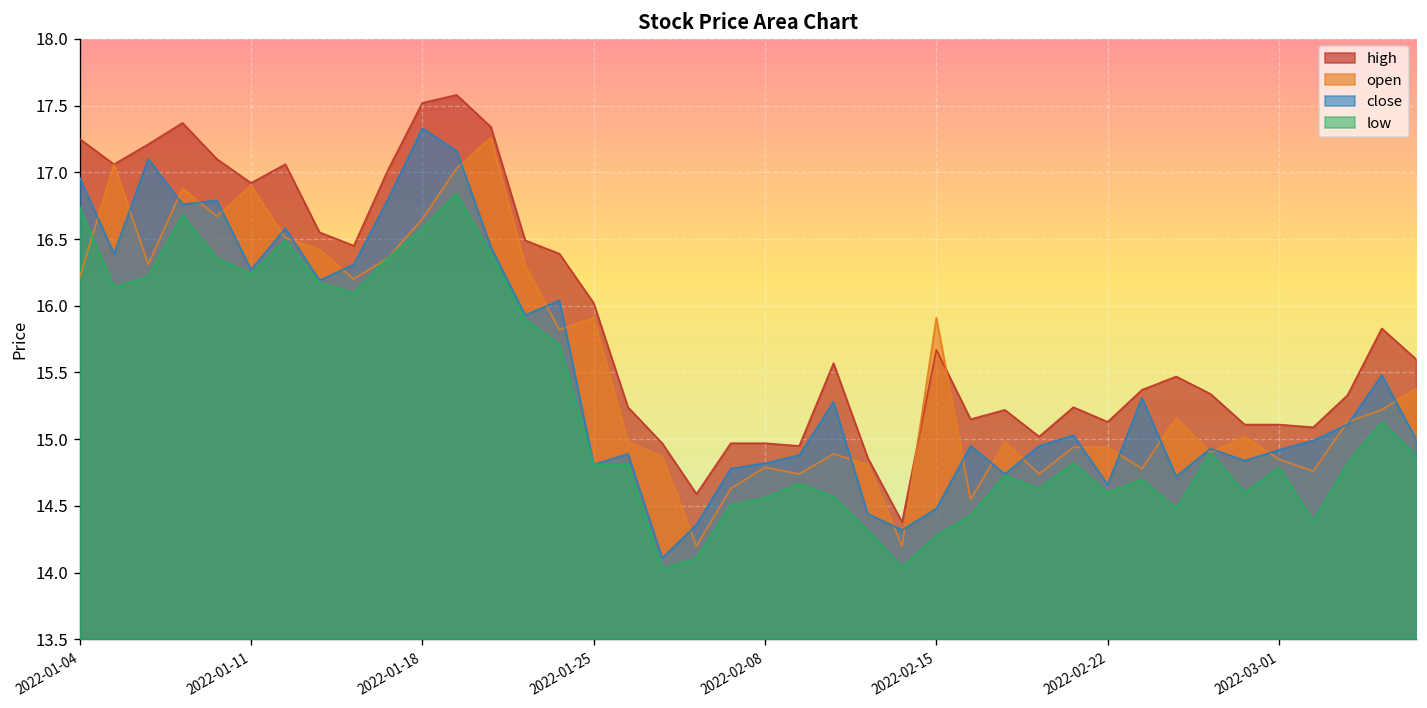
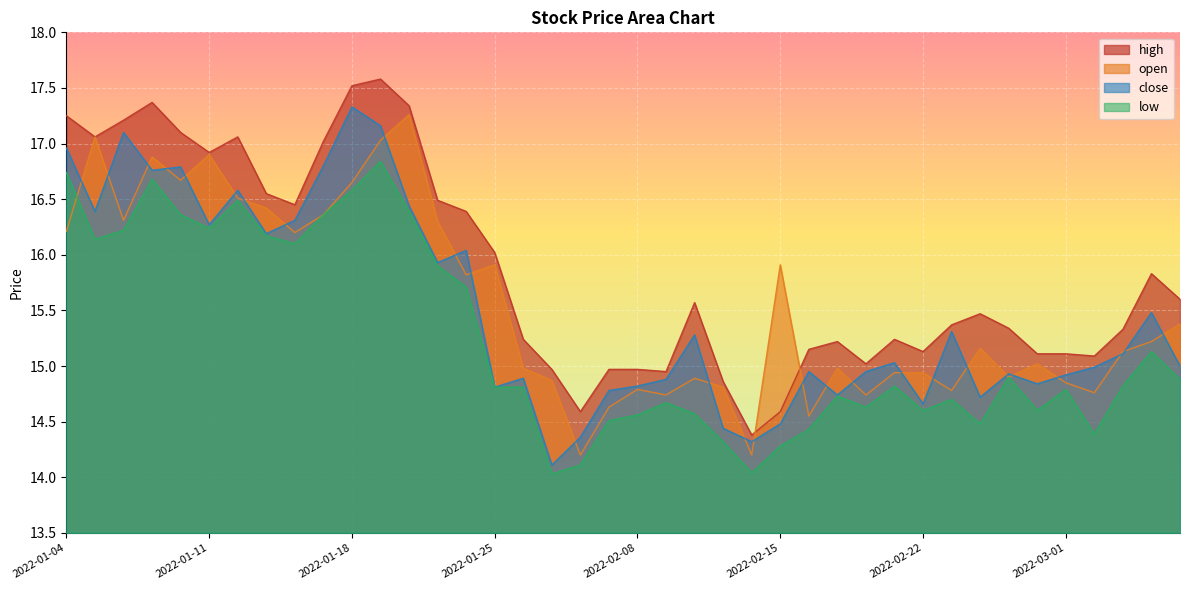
  {
    "high": {
      "2022-01-04": 17.25,
      "2022-01-18": 17.52,
      "2022-01-25": 16.02,
      "2022-02-08": 14.97,
-     "2022-02-15": 15.67,
+     "2022-02-15": 14.59,
      "2022-02-22": 15.13,
      "2022-03-01": 15.11
    },
    "open": {
      "2022-01-04": 16.21,
      "2022-01-18": 16.65,
      "2022-01-25": 15.91,
      "2022-02-08": 14.79,
      "2022-02-15": 15.91,
      "2022-02-22": 14.94,
      "2022-03-01": 14.85
    },
    "close": {
      "2022-01-04": 16.96,
      "2022-01-11": 16.27,
      "2022-01-18": 17.33,
      "2022-02-08": 14.82,
      "2022-02-15": 14.48,
      "2022-02-22": 14.66,
      "2022-03-01": 14.92
    },
    "low": {
      "2022-01-04": 16.74,
      "2022-01-11": 16.24,
      "2022-01-18": 16.58,
      "2022-02-08": 14.56,
      "2022-02-15": 14.28,
      "2022-02-22": 14.60,
      "2022-03-01": 14.79
    }
  }
